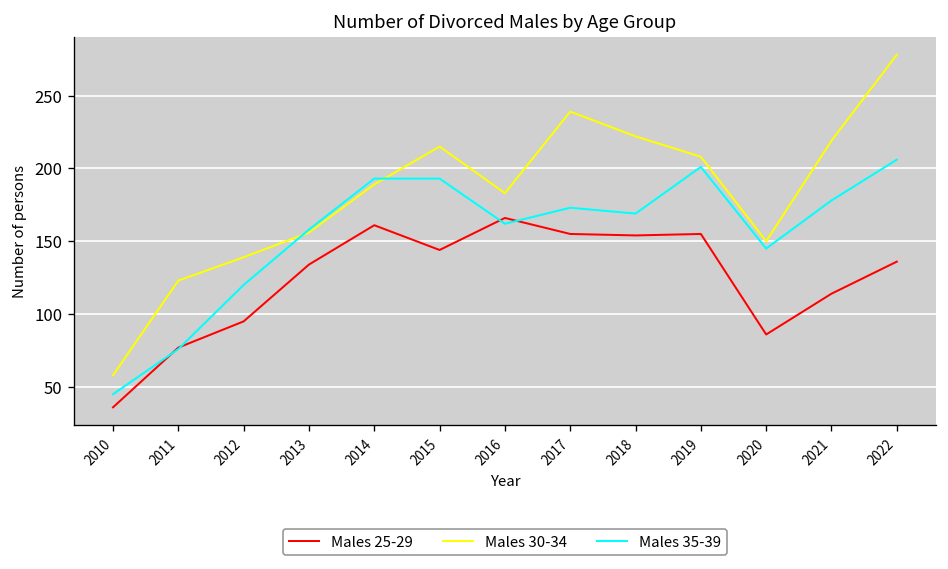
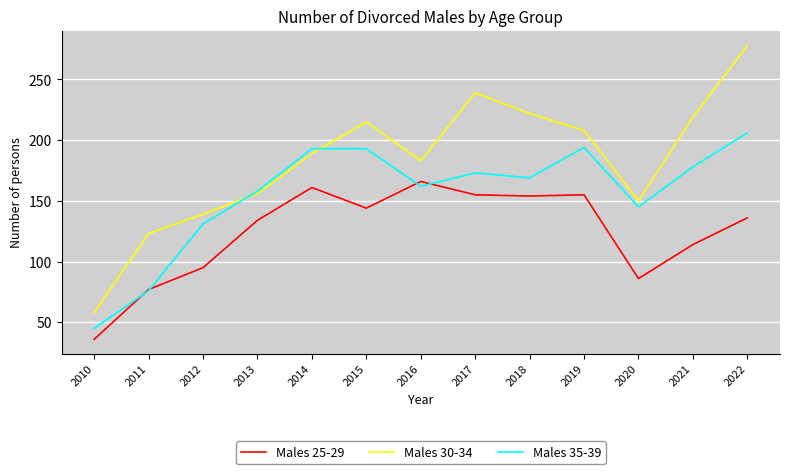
  {
    "Males 25-29": {
      "2010": 36,
      "2012": 95,
      "2013": 134,
      "2014": 161,
      "2015": 144,
      "2016": 166,
      "2017": 155,
      "2018": 154,
      "2019": 155,
      "2020": 86,
      "2021": 114,
      "2022": 136
    },
    "Males 30-34": {
      "2010": 58,
      "2011": 123,
      "2012": 139,
      "2014": 189,
      "2015": 215,
      "2016": 183,
      "2017": 239,
      "2018": 222,
      "2019": 208,
      "2020": 150,
      "2021": 219,
      "2022": 278
    },
    "Males 35-39": {
      "2010": 45,
-     "2012": 120,
+     "2012": 131,
      "2014": 193,
      "2015": 193,
      "2016": 162,
      "2017": 173,
      "2018": 169,
-     "2019": 201,
+     "2019": 194,
      "2020": 145,
      "2021": 178,
      "2022": 206
    }
  }
